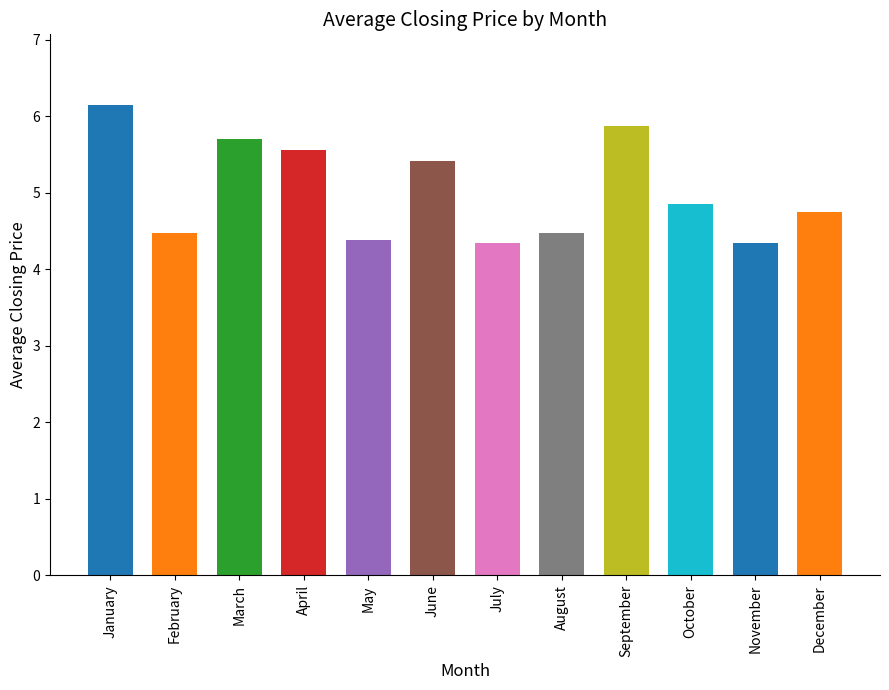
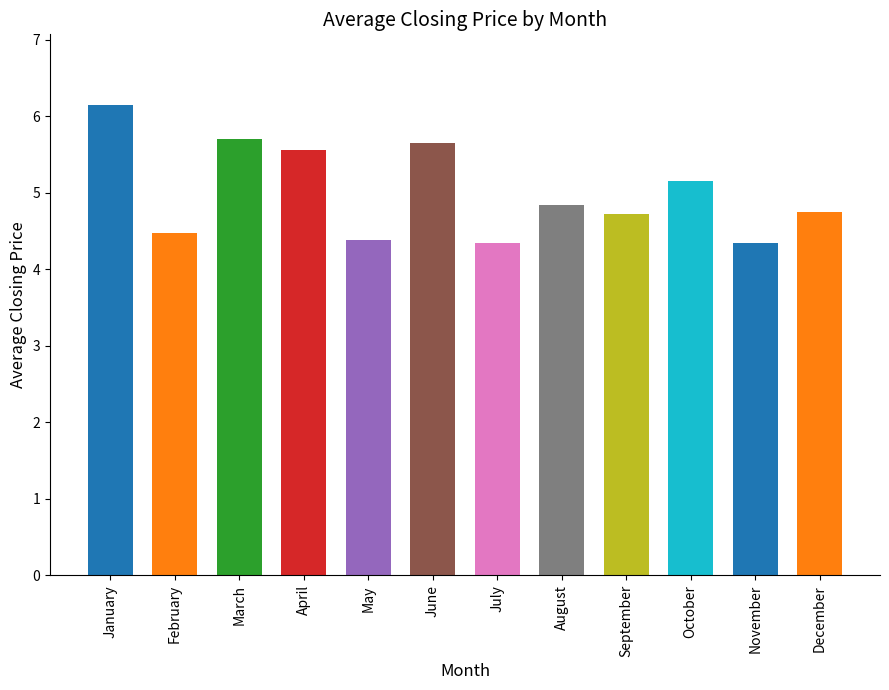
  {
    "January": 6.2,
    "February": 4.5,
    "March": 5.7,
    "April": 5.6,
    "May": 4.4,
-   "June": 5.4,
+   "June": 5.7,
    "July": 4.3,
-   "August": 4.5,
-   "September": 5.9,
-   "October": 4.9,
+   "August": 4.8,
+   "September": 4.7,
+   "October": 5.2,
    "November": 4.4,
    "December": 4.8
  }
